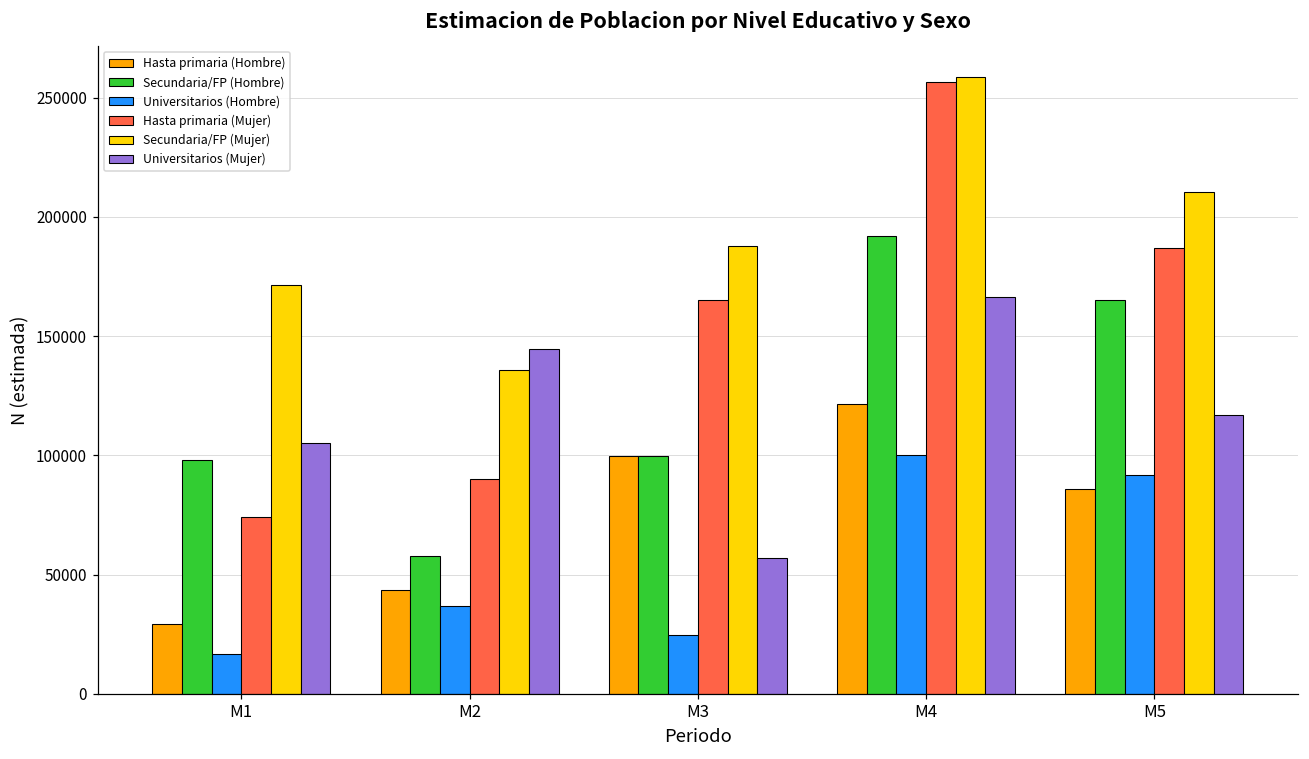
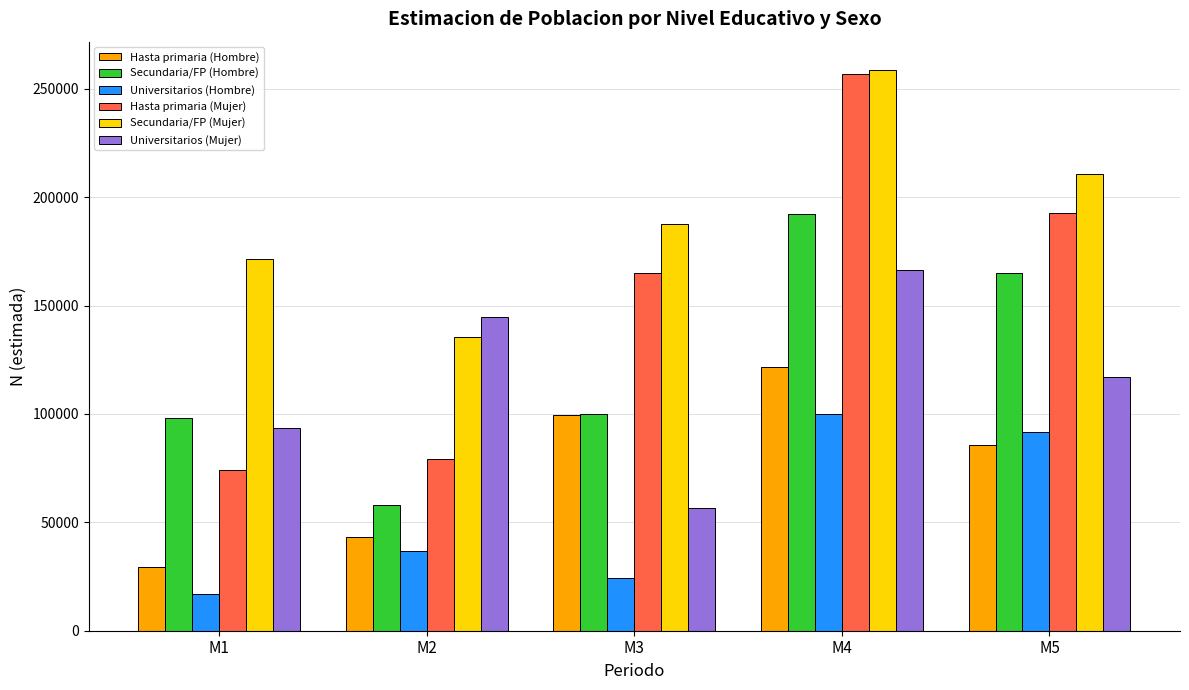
  {
    "Secundaria/FP (Hombre)": {
      "M1": 98000,
      "M2": 58000,
      "M3": 100000,
      "M4": 192000,
      "M5": 165000
    },
    "Universitarios (Hombre)": {
      "M1": 17000,
      "M2": 37000,
      "M3": 24000,
      "M4": 100000,
      "M5": 92000
    },
    "Hasta primaria (Mujer)": {
      "M1": 74000,
-     "M2": 90000,
+     "M2": 79000,
      "M3": 165000,
      "M4": 257000,
-     "M5": 187000
+     "M5": 193000
    },
    "Universitarios (Mujer)": {
-     "M1": 105000,
+     "M1": 94000,
      "M2": 145000,
      "M3": 57000,
      "M4": 166000,
      "M5": 117000
    }
  }
